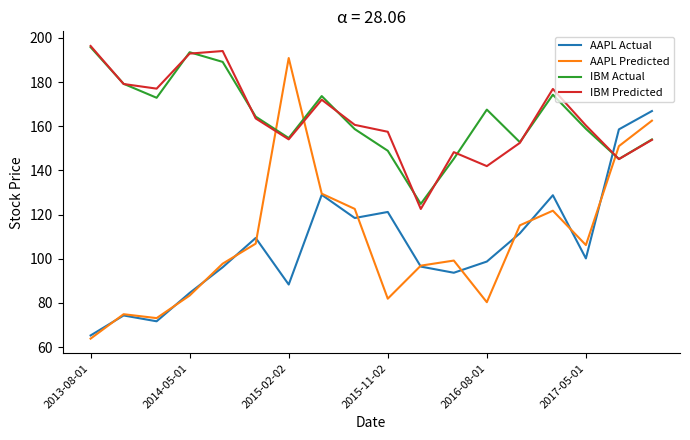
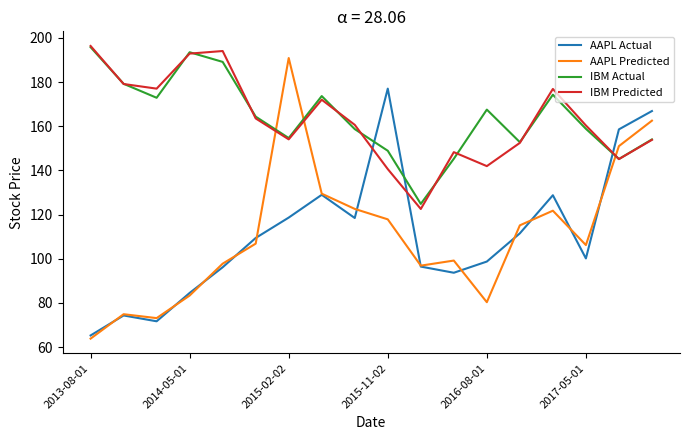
  {
    "AAPL Actual": {
      "2013-08-01": 65,
      "2014-05-01": 85,
-     "2015-02-02": 88,
-     "2015-11-02": 121,
+     "2015-02-02": 119,
+     "2015-11-02": 177,
      "2016-08-01": 99,
      "2017-05-01": 100
    },
    "AAPL Predicted": {
      "2013-08-01": 64,
      "2014-05-01": 83,
      "2015-02-02": 191,
-     "2015-11-02": 82,
+     "2015-11-02": 118,
      "2016-08-01": 80,
      "2017-05-01": 106
    },
    "IBM Actual": {
      "2015-11-02": 149,
      "2016-08-01": 168,
      "2017-05-01": 159
    },
    "IBM Predicted": {
-     "2015-11-02": 158,
+     "2015-11-02": 141,
      "2016-08-01": 142,
      "2017-05-01": 160
    }
  }
